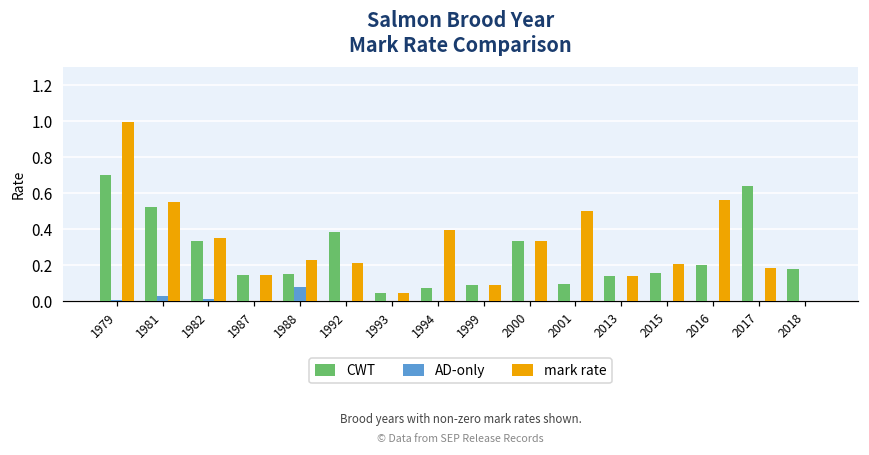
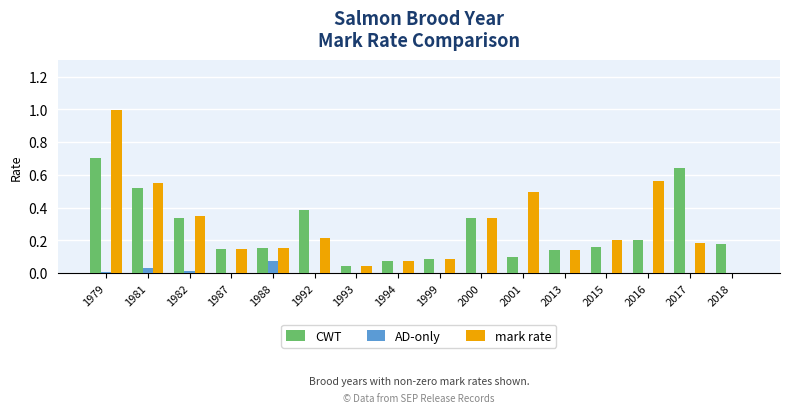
  {
    "CWT": {
      "1979": 0.70,
      "1981": 0.52,
      "1982": 0.34,
      "1987": 0.15,
      "1988": 0.15,
      "1992": 0.39,
      "1993": 0.05,
      "1994": 0.08,
      "1999": 0.09,
      "2000": 0.34,
      "2001": 0.10,
      "2013": 0.14,
      "2015": 0.16,
      "2016": 0.20,
      "2017": 0.64,
      "2018": 0.18
    },
    "AD-only": {
      "1981": 0.03,
      "1987": 0.00,
      "1988": 0.08,
      "1992": 0.00,
      "1993": 0.00,
      "1994": 0.00,
      "1999": 0.00,
      "2000": 0.00,
      "2001": 0.00,
      "2013": 0.00,
      "2016": 0.00,
      "2018": 0.00
    },
    "mark rate": {
      "1979": 0.99,
      "1981": 0.55,
      "1982": 0.35,
      "1987": 0.15,
-     "1988": 0.23,
+     "1988": 0.16,
      "1992": 0.21,
      "1993": 0.05,
-     "1994": 0.40,
+     "1994": 0.08,
      "1999": 0.09,
      "2000": 0.34,
      "2001": 0.50,
      "2013": 0.14,
      "2015": 0.20,
      "2016": 0.56,
      "2017": 0.18,
      "2018": 0.00
    }
  }
